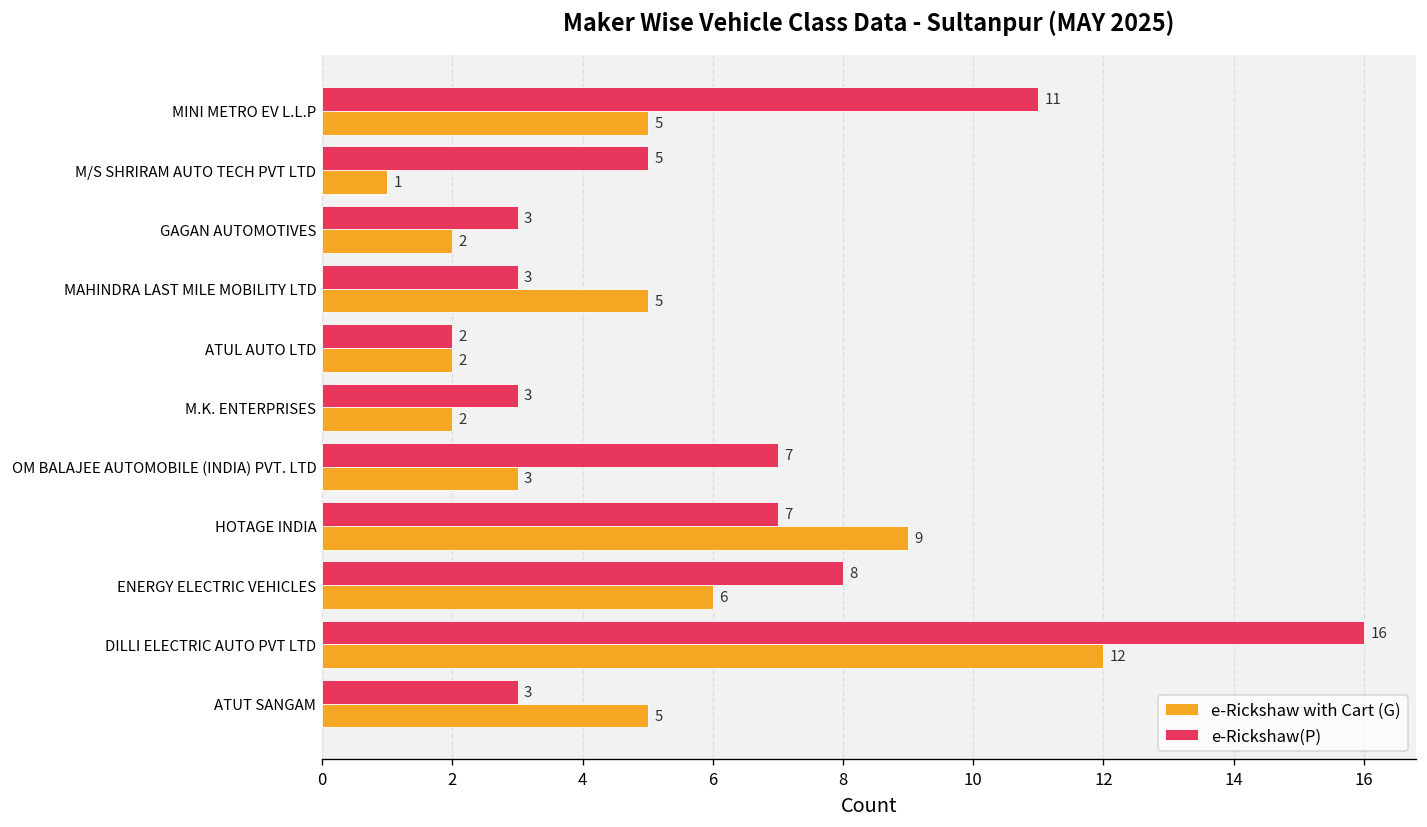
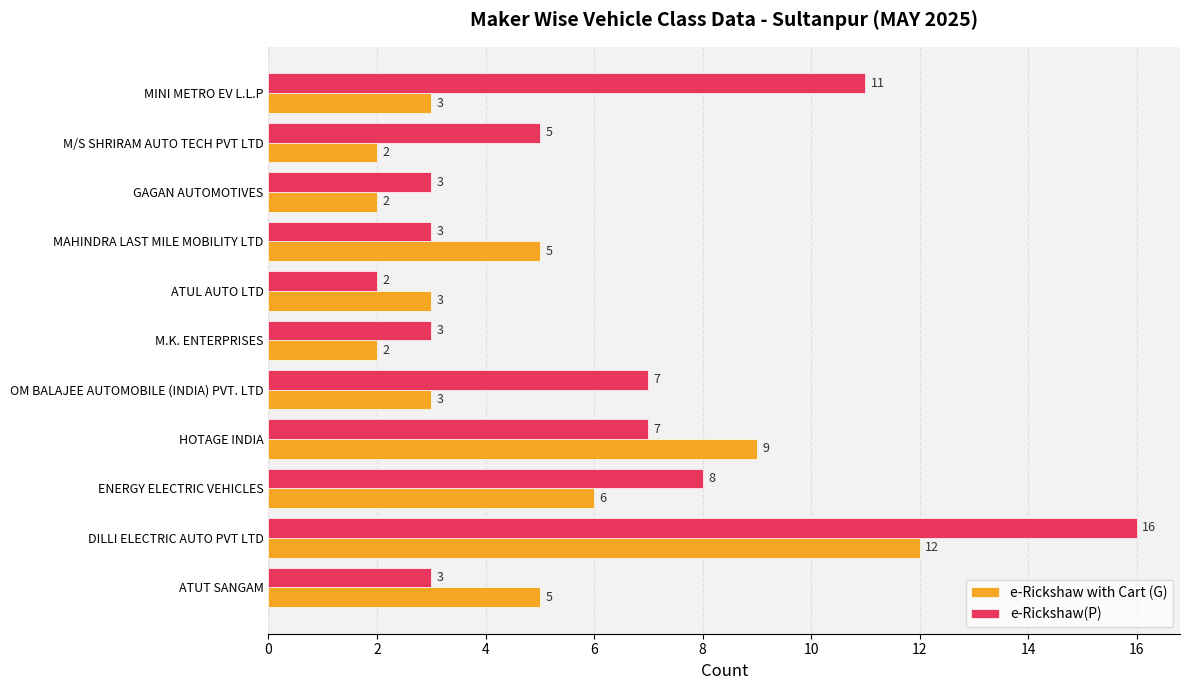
  {
    "e-Rickshaw with Cart (G)": {
-     "MINI METRO EV L.L.P": 5,
-     "M/S SHRIRAM AUTO TECH PVT LTD": 1,
+     "MINI METRO EV L.L.P": 3,
+     "M/S SHRIRAM AUTO TECH PVT LTD": 2,
      "GAGAN AUTOMOTIVES": 2,
      "MAHINDRA LAST MILE MOBILITY LTD": 5,
-     "ATUL AUTO LTD": 2,
+     "ATUL AUTO LTD": 3,
      "M.K. ENTERPRISES": 2,
      "OM BALAJEE AUTOMOBILE (INDIA) PVT. LTD": 3,
      "HOTAGE INDIA": 9,
      "ENERGY ELECTRIC VEHICLES": 6,
      "DILLI ELECTRIC AUTO PVT LTD": 12,
      "ATUT SANGAM": 5
    },
    "e-Rickshaw(P)": {
      "MINI METRO EV L.L.P": 11,
      "M/S SHRIRAM AUTO TECH PVT LTD": 5,
      "GAGAN AUTOMOTIVES": 3,
      "MAHINDRA LAST MILE MOBILITY LTD": 3,
      "ATUL AUTO LTD": 2,
      "M.K. ENTERPRISES": 3,
      "OM BALAJEE AUTOMOBILE (INDIA) PVT. LTD": 7,
      "HOTAGE INDIA": 7,
      "ENERGY ELECTRIC VEHICLES": 8,
      "DILLI ELECTRIC AUTO PVT LTD": 16,
      "ATUT SANGAM": 3
    }
  }
